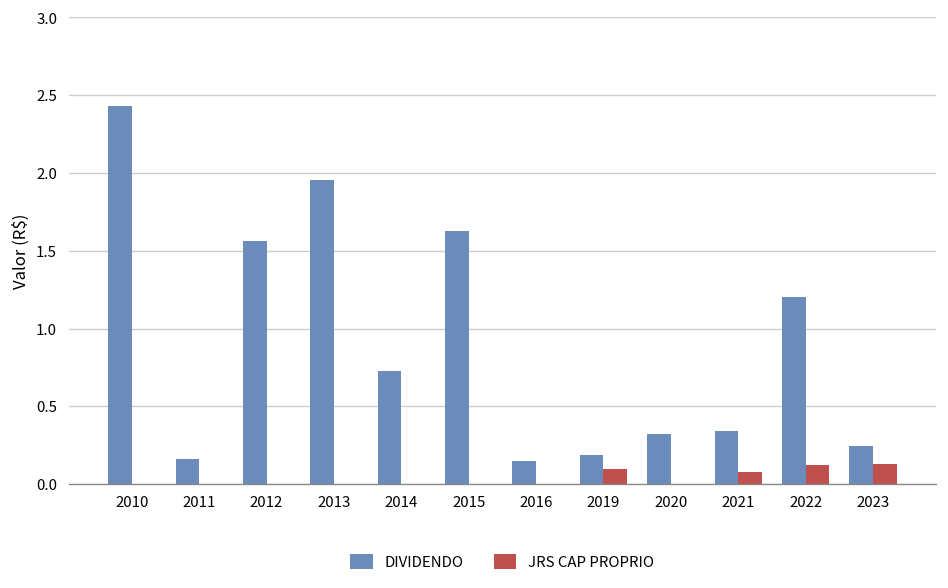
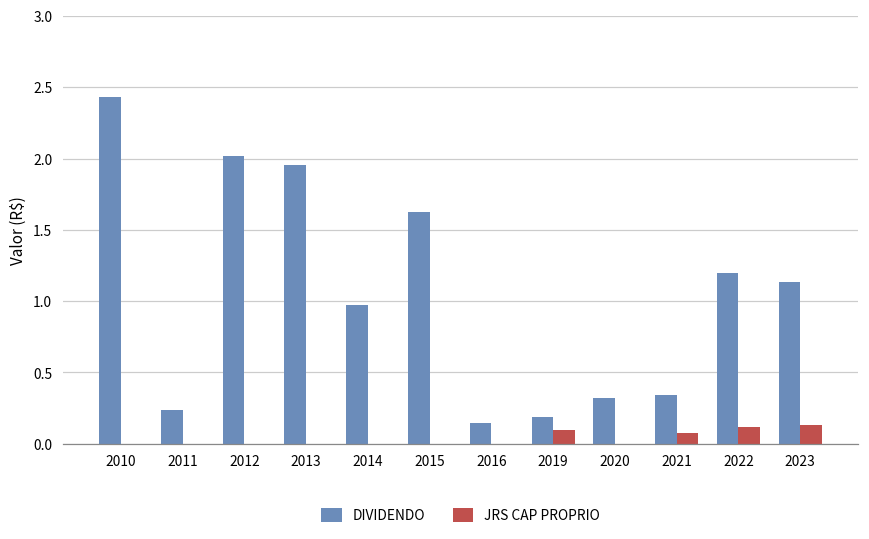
  {
    "DIVIDENDO": {
      "2010": 2.43,
-     "2011": 0.16,
-     "2012": 1.56,
+     "2011": 0.24,
+     "2012": 2.02,
      "2013": 1.95,
-     "2014": 0.72,
+     "2014": 0.98,
      "2015": 1.63,
      "2016": 0.15,
      "2019": 0.19,
      "2020": 0.32,
      "2021": 0.34,
      "2022": 1.20,
-     "2023": 0.25
+     "2023": 1.13
    },
    "JRS CAP PROPRIO": {
      "2010": 0.00,
      "2011": 0.00,
      "2012": 0.00,
      "2013": 0.00,
      "2014": 0.00,
      "2015": 0.00,
      "2016": 0.00,
      "2019": 0.10,
      "2020": 0.00,
      "2021": 0.08,
      "2022": 0.12,
      "2023": 0.13
    }
  }
